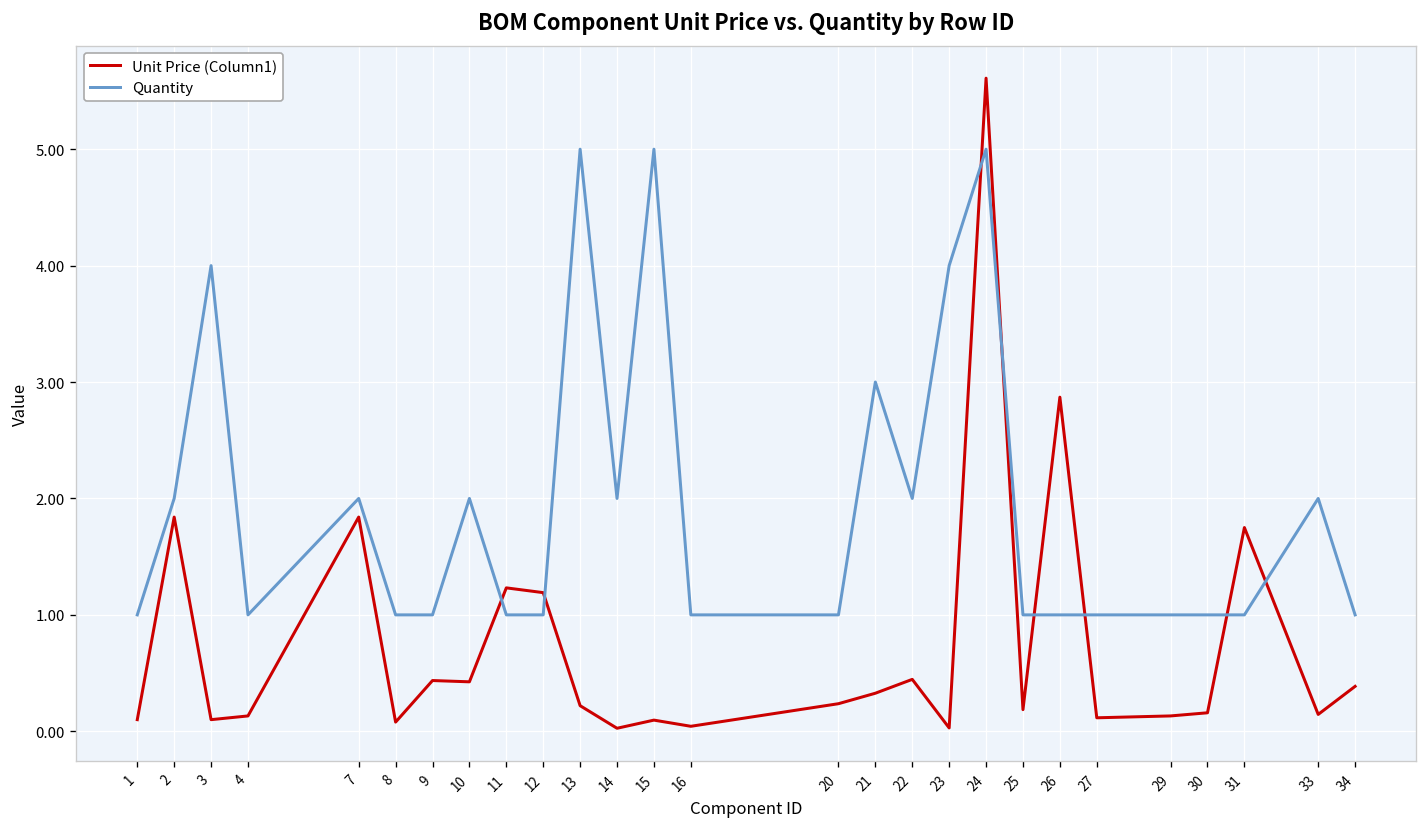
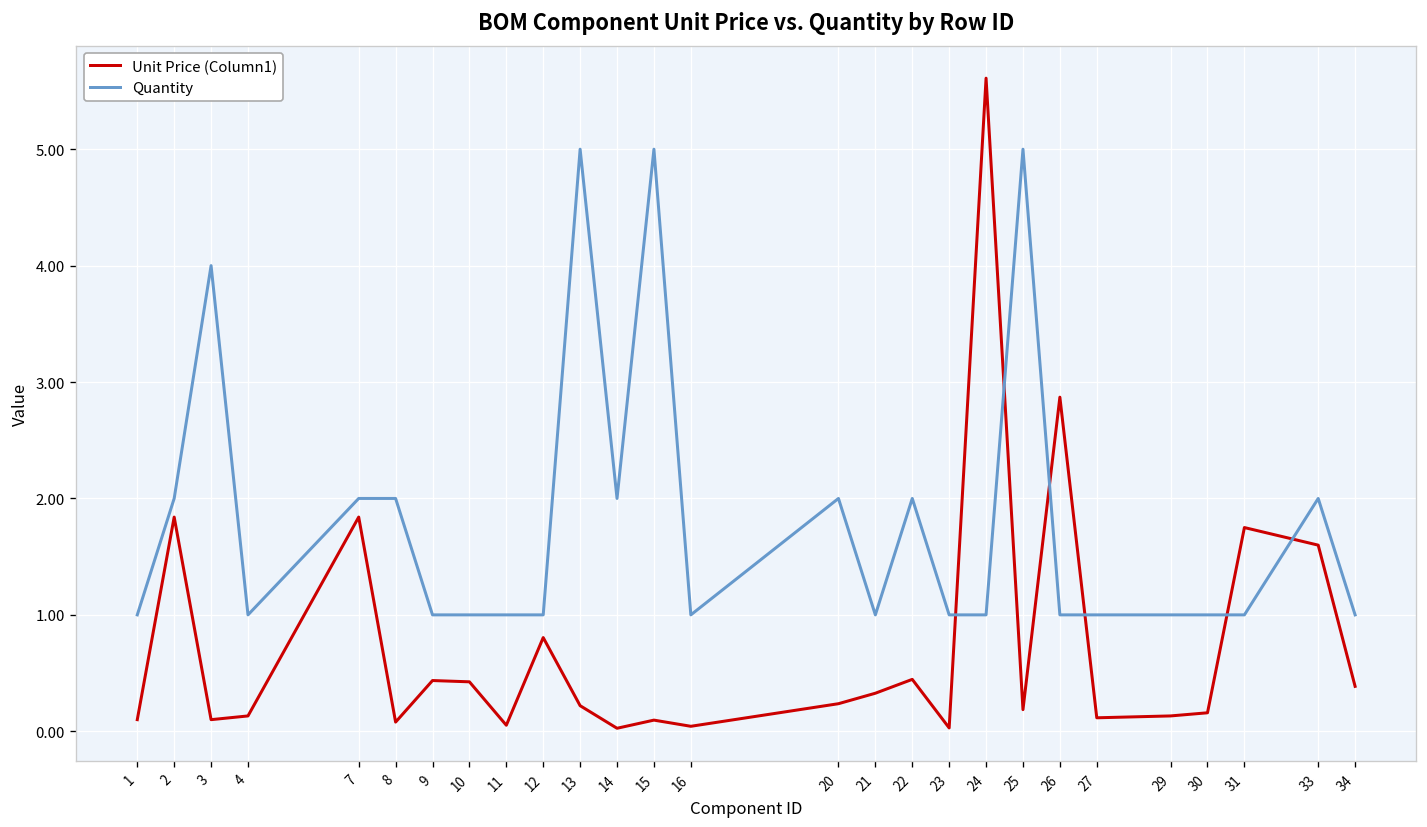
  {
    "Unit Price (Column1)": {
      "1": 0.1,
      "2": 1.8,
      "3": 0.1,
      "4": 0.1,
      "7": 1.8,
      "8": 0.1,
      "9": 0.4,
      "10": 0.4,
-     "11": 1.2,
-     "12": 1.2,
+     "11": 0.1,
+     "12": 0.8,
      "13": 0.2,
      "14": 0.0,
      "15": 0.1,
      "16": 0.0,
      "20": 0.2,
      "21": 0.3,
      "22": 0.4,
      "23": 0.0,
      "24": 5.6,
      "25": 0.2,
      "26": 2.9,
      "27": 0.1,
      "29": 0.1,
      "30": 0.2,
      "31": 1.8,
-     "33": 0.1,
+     "33": 1.6,
      "34": 0.4
    },
    "Quantity": {
      "1": 1,
      "2": 2,
      "3": 4,
      "4": 1,
      "7": 2,
-     "8": 1,
+     "8": 2,
      "9": 1,
-     "10": 2,
+     "10": 1,
      "11": 1,
      "12": 1,
      "13": 5,
      "14": 2,
      "15": 5,
      "16": 1,
-     "20": 1,
-     "21": 3,
+     "20": 2,
+     "21": 1,
      "22": 2,
-     "23": 4,
-     "24": 5,
-     "25": 1,
+     "23": 1,
+     "24": 1,
+     "25": 5,
      "26": 1,
      "27": 1,
      "29": 1,
      "30": 1,
      "31": 1,
      "33": 2,
      "34": 1
    }
  }
